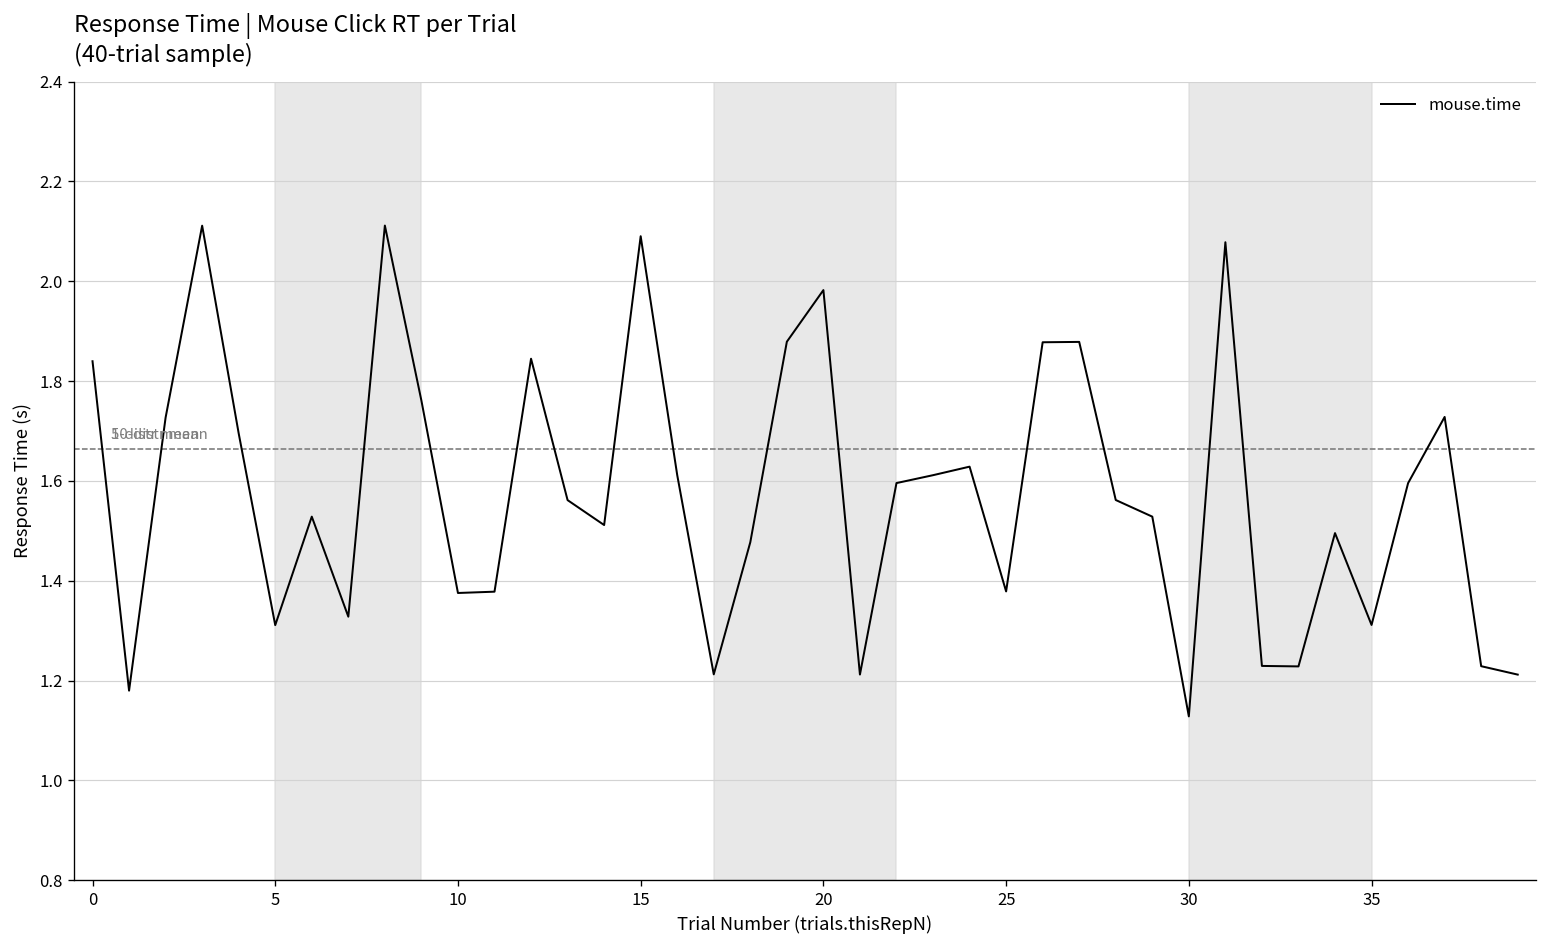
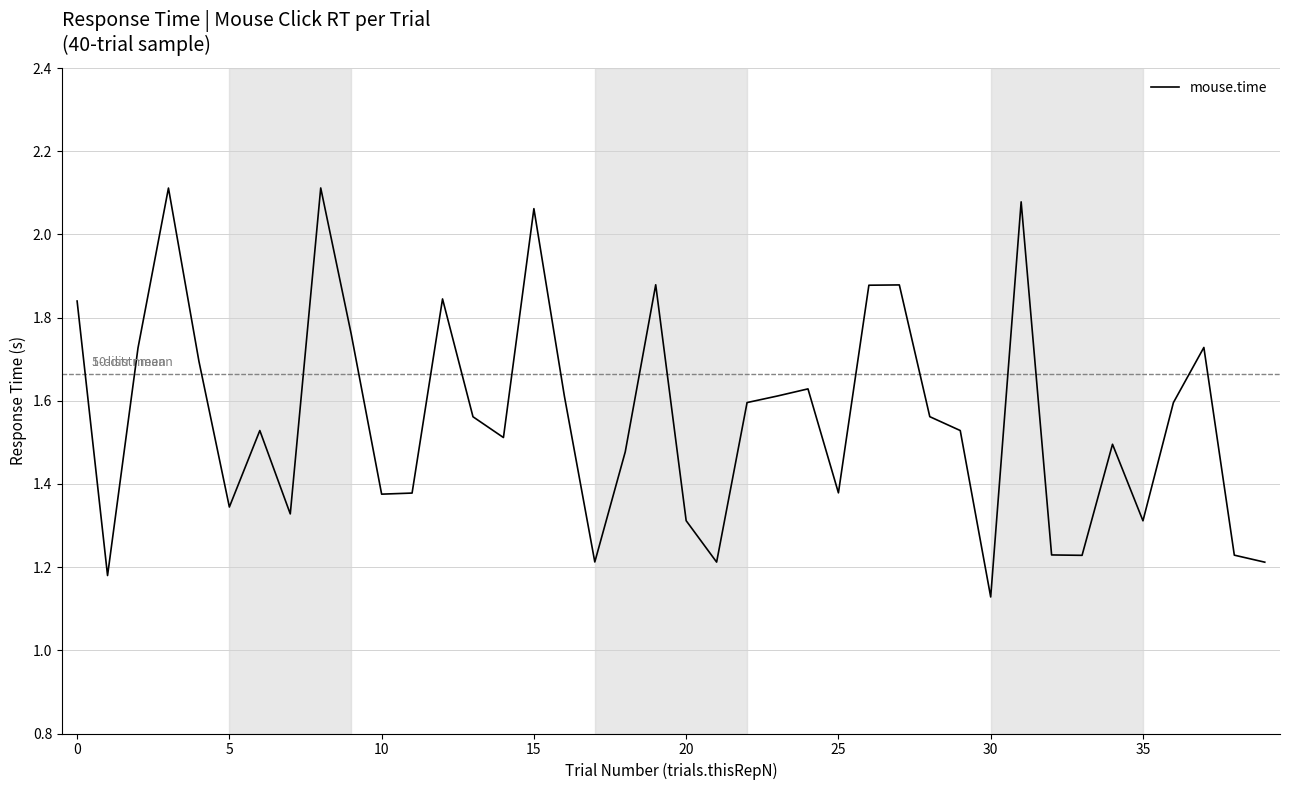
  {
    "0": 1.84,
-   "5": 1.31,
+   "5": 1.34,
    "10": 1.38,
-   "15": 2.09,
-   "20": 1.98,
+   "15": 2.06,
+   "20": 1.31,
    "25": 1.38,
    "30": 1.13,
    "35": 1.31
  }
